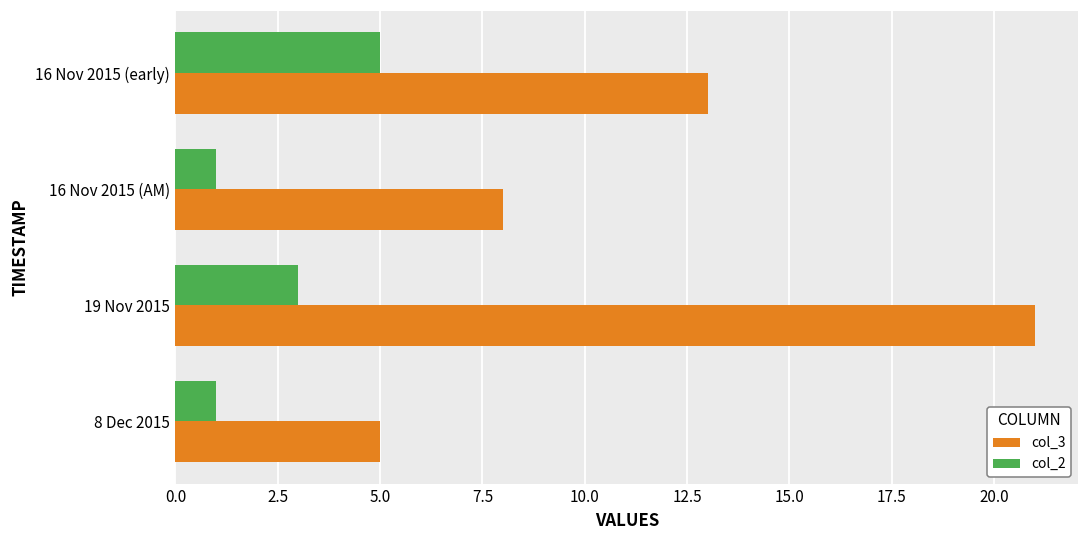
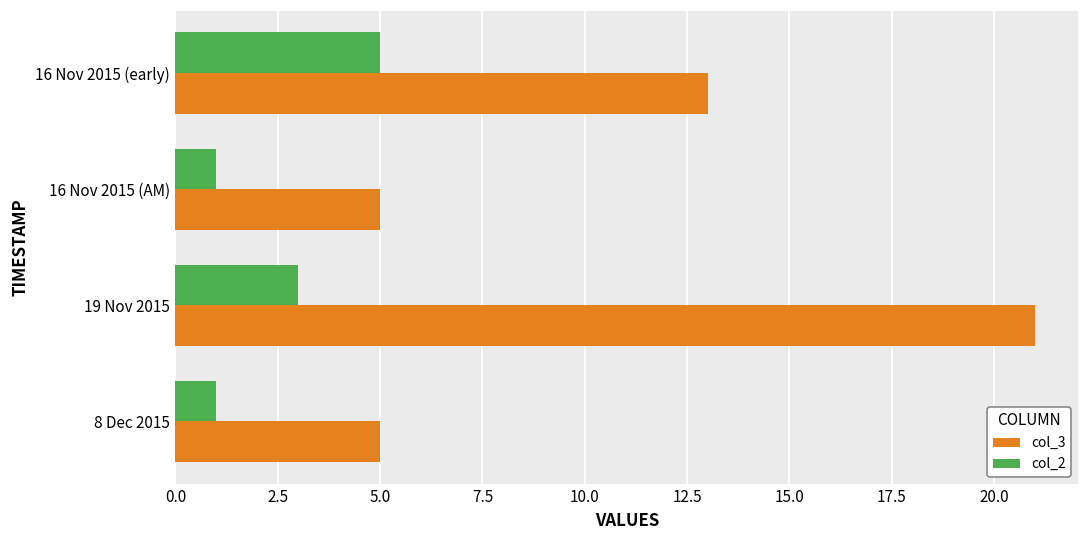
  {
    "col_3": {
      "16 Nov 2015 (early)": 13,
-     "16 Nov 2015 (AM)": 8,
+     "16 Nov 2015 (AM)": 5,
      "19 Nov 2015": 21,
      "8 Dec 2015": 5
    },
    "col_2": {
      "16 Nov 2015 (early)": 5,
      "16 Nov 2015 (AM)": 1,
      "19 Nov 2015": 3,
      "8 Dec 2015": 1
    }
  }
